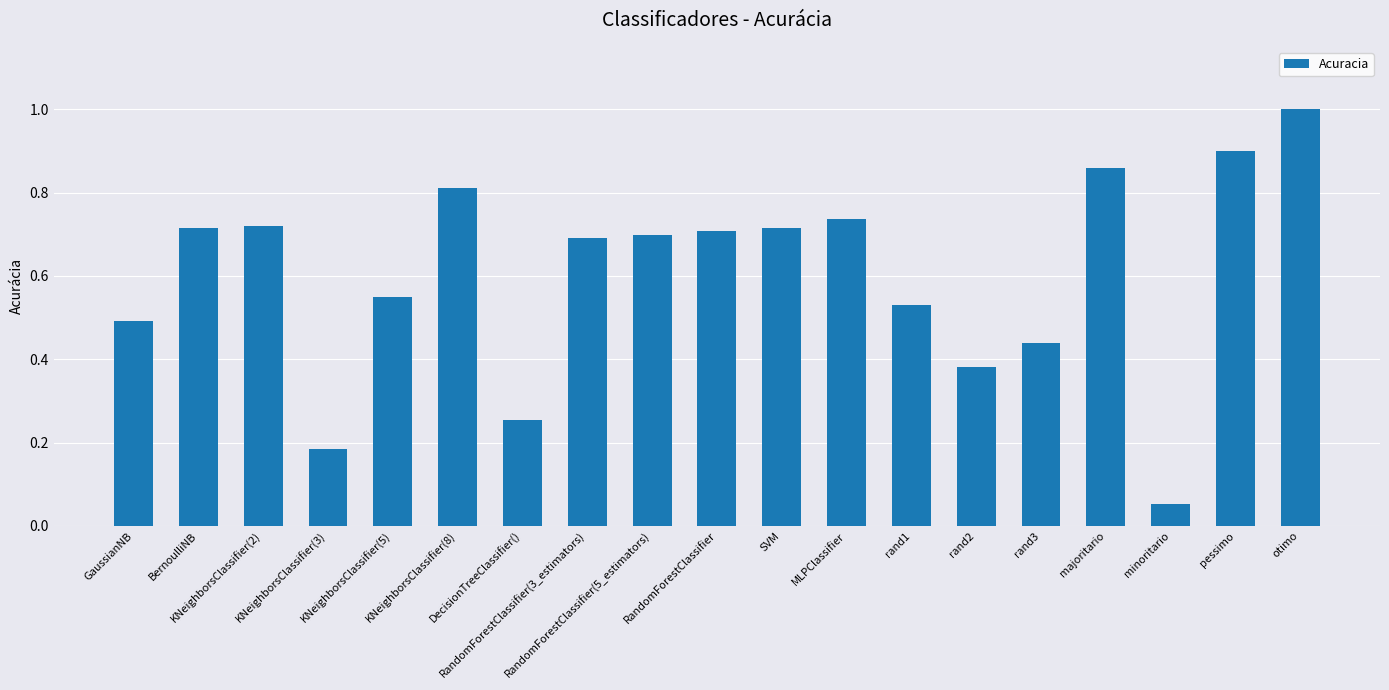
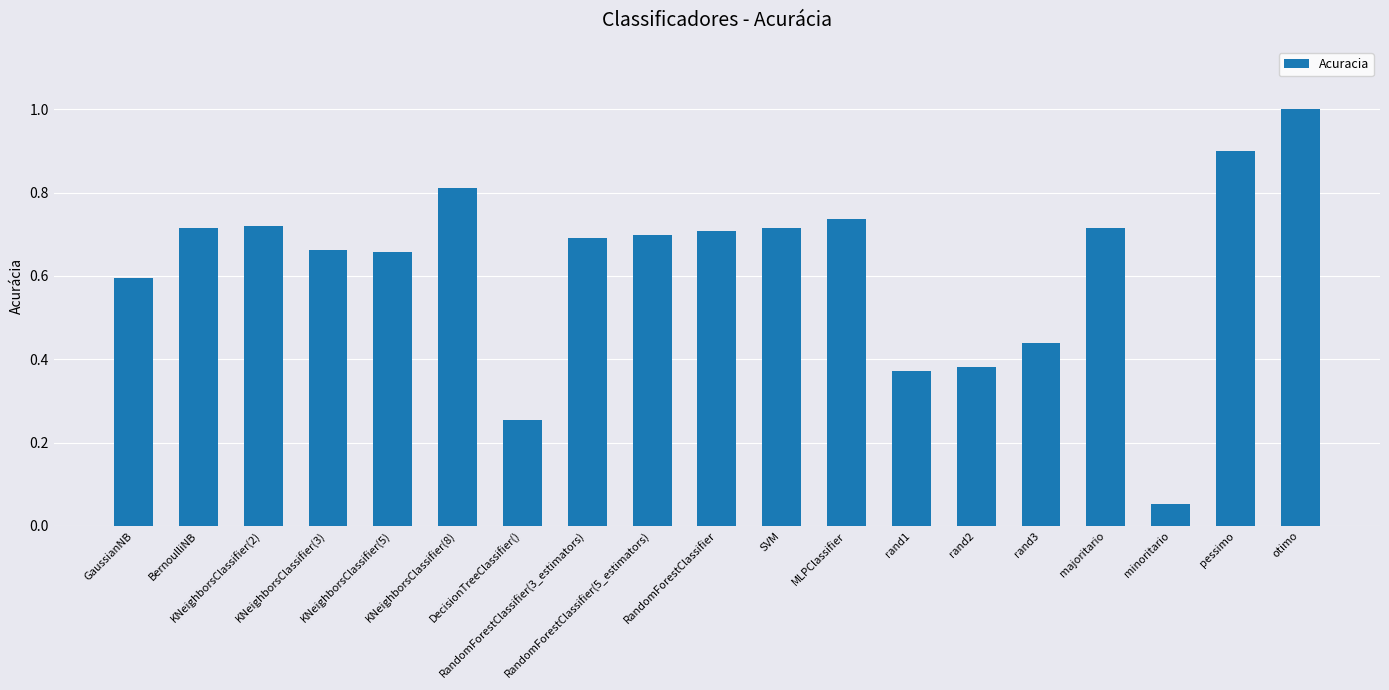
  {
-   "GaussianNB": 0.49,
+   "GaussianNB": 0.59,
    "BernoulliNB": 0.71,
    "KNeighborsClassifier(2)": 0.72,
-   "KNeighborsClassifier(3)": 0.19,
-   "KNeighborsClassifier(5)": 0.55,
+   "KNeighborsClassifier(3)": 0.66,
+   "KNeighborsClassifier(5)": 0.66,
    "KNeighborsClassifier(8)": 0.81,
    "DecisionTreeClassifier()": 0.25,
    "RandomForestClassifier(3_estimators)": 0.69,
    "RandomForestClassifier(5_estimators)": 0.70,
    "RandomForestClassifier": 0.71,
    "SVM": 0.71,
    "MLPClassifier": 0.74,
-   "rand1": 0.53,
+   "rand1": 0.37,
    "rand2": 0.38,
    "rand3": 0.44,
-   "majoritario": 0.86,
+   "majoritario": 0.71,
    "minoritario": 0.05,
    "pessimo": 0.90,
    "otimo": 1.00
  }
